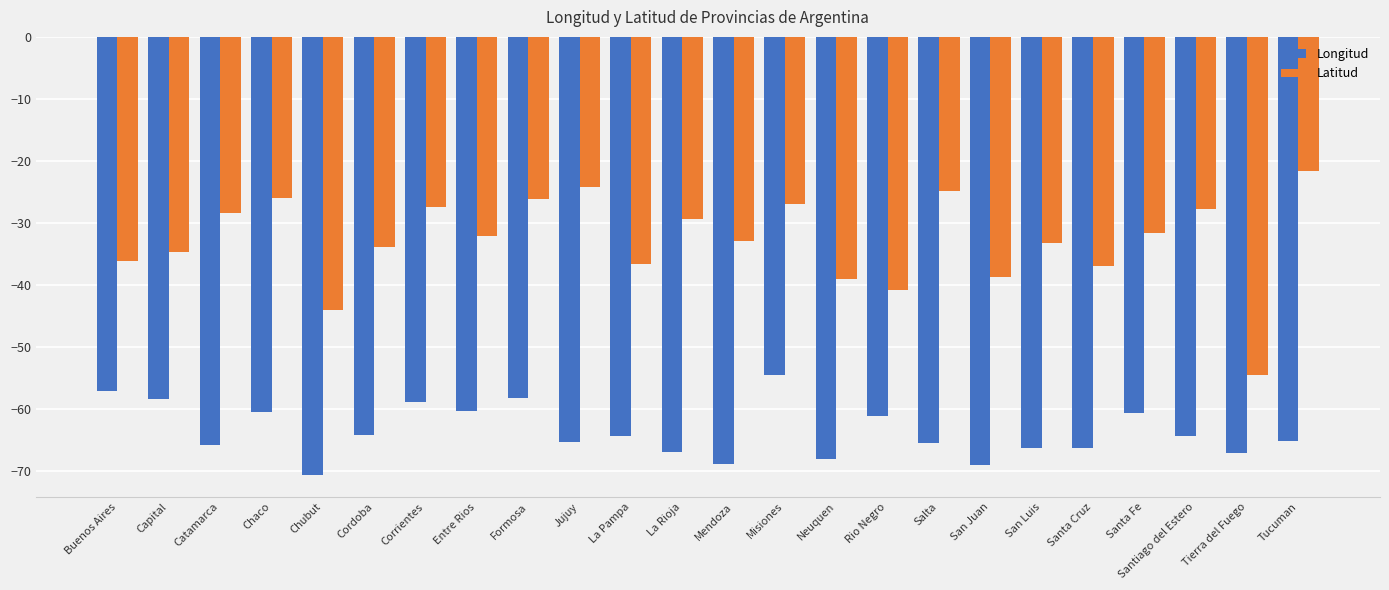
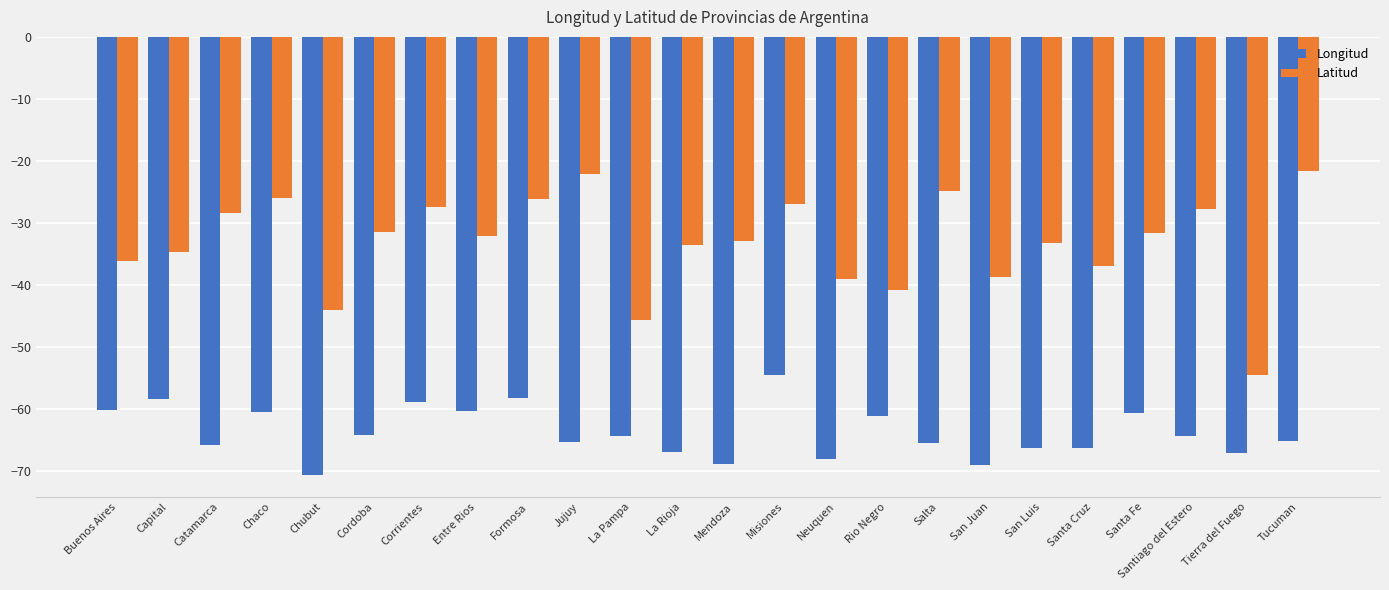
  {
    "Longitud": {
-     "Buenos Aires": -57,
+     "Buenos Aires": -60,
      "Capital": -58,
      "Catamarca": -66,
      "Chaco": -61,
      "Chubut": -71,
      "Cordoba": -64,
      "Corrientes": -59,
      "Entre Rios": -60,
      "Formosa": -58,
      "Jujuy": -65,
      "La Pampa": -64,
      "La Rioja": -67,
      "Mendoza": -69,
      "Misiones": -55,
      "Neuquen": -68,
      "Rio Negro": -61,
      "Salta": -65,
      "San Juan": -69,
      "San Luis": -66,
      "Santa Cruz": -66,
      "Santa Fe": -61,
      "Santiago del Estero": -64,
      "Tierra del Fuego": -67,
      "Tucuman": -65
    },
    "Latitud": {
      "Buenos Aires": -36,
      "Capital": -35,
      "Catamarca": -28,
      "Chaco": -26,
      "Chubut": -44,
-     "Cordoba": -34,
+     "Cordoba": -31,
      "Corrientes": -27,
      "Entre Rios": -32,
      "Formosa": -26,
-     "Jujuy": -24,
-     "La Pampa": -37,
-     "La Rioja": -29,
+     "Jujuy": -22,
+     "La Pampa": -46,
+     "La Rioja": -34,
      "Mendoza": -33,
      "Misiones": -27,
      "Neuquen": -39,
      "Rio Negro": -41,
      "Salta": -25,
      "San Juan": -39,
      "San Luis": -33,
      "Santa Cruz": -37,
      "Santa Fe": -32,
      "Santiago del Estero": -28,
      "Tierra del Fuego": -55,
      "Tucuman": -22
    }
  }
